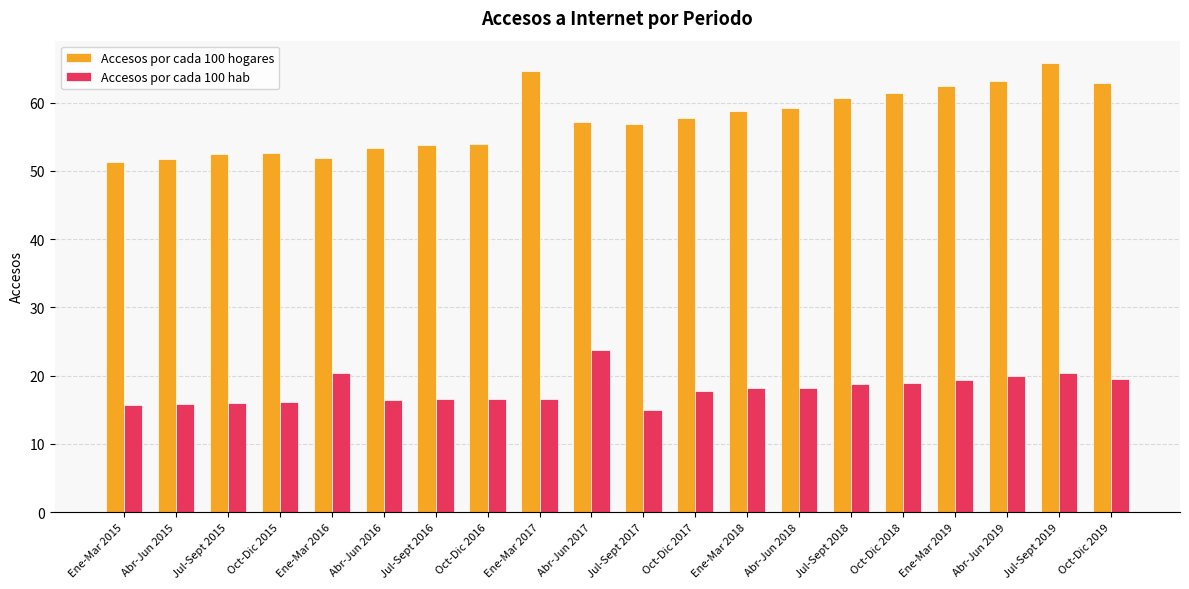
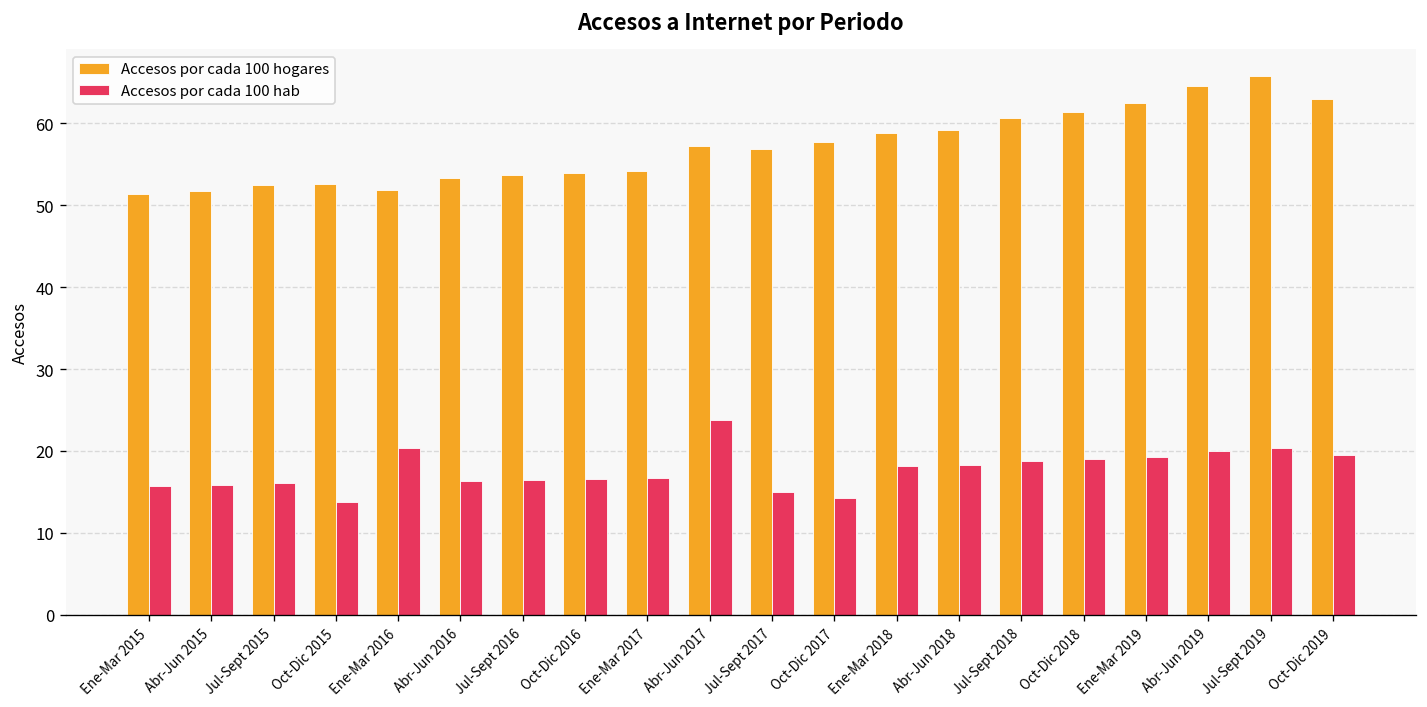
  {
    "Accesos por cada 100 hogares": {
      "Ene-Mar 2015": 51,
      "Abr-Jun 2015": 52,
      "Jul-Sept 2015": 52,
      "Oct-Dic 2015": 53,
      "Ene-Mar 2016": 52,
      "Abr-Jun 2016": 53,
      "Jul-Sept 2016": 54,
      "Oct-Dic 2016": 54,
-     "Ene-Mar 2017": 65,
+     "Ene-Mar 2017": 54,
      "Abr-Jun 2017": 57,
      "Jul-Sept 2017": 57,
      "Oct-Dic 2017": 58,
      "Ene-Mar 2018": 59,
      "Abr-Jun 2018": 59,
      "Jul-Sept 2018": 61,
      "Oct-Dic 2018": 61,
      "Ene-Mar 2019": 62,
-     "Abr-Jun 2019": 63,
+     "Abr-Jun 2019": 65,
      "Jul-Sept 2019": 66,
      "Oct-Dic 2019": 63
    },
    "Accesos por cada 100 hab": {
      "Ene-Mar 2015": 16,
      "Abr-Jun 2015": 16,
      "Jul-Sept 2015": 16,
-     "Oct-Dic 2015": 16,
+     "Oct-Dic 2015": 14,
      "Ene-Mar 2016": 20,
      "Abr-Jun 2016": 16,
      "Jul-Sept 2016": 17,
      "Oct-Dic 2016": 17,
      "Ene-Mar 2017": 17,
      "Abr-Jun 2017": 24,
      "Jul-Sept 2017": 15,
-     "Oct-Dic 2017": 18,
+     "Oct-Dic 2017": 14,
      "Ene-Mar 2018": 18,
      "Abr-Jun 2018": 18,
      "Jul-Sept 2018": 19,
      "Oct-Dic 2018": 19,
      "Ene-Mar 2019": 19,
      "Abr-Jun 2019": 20,
      "Jul-Sept 2019": 20,
      "Oct-Dic 2019": 19
    }
  }
